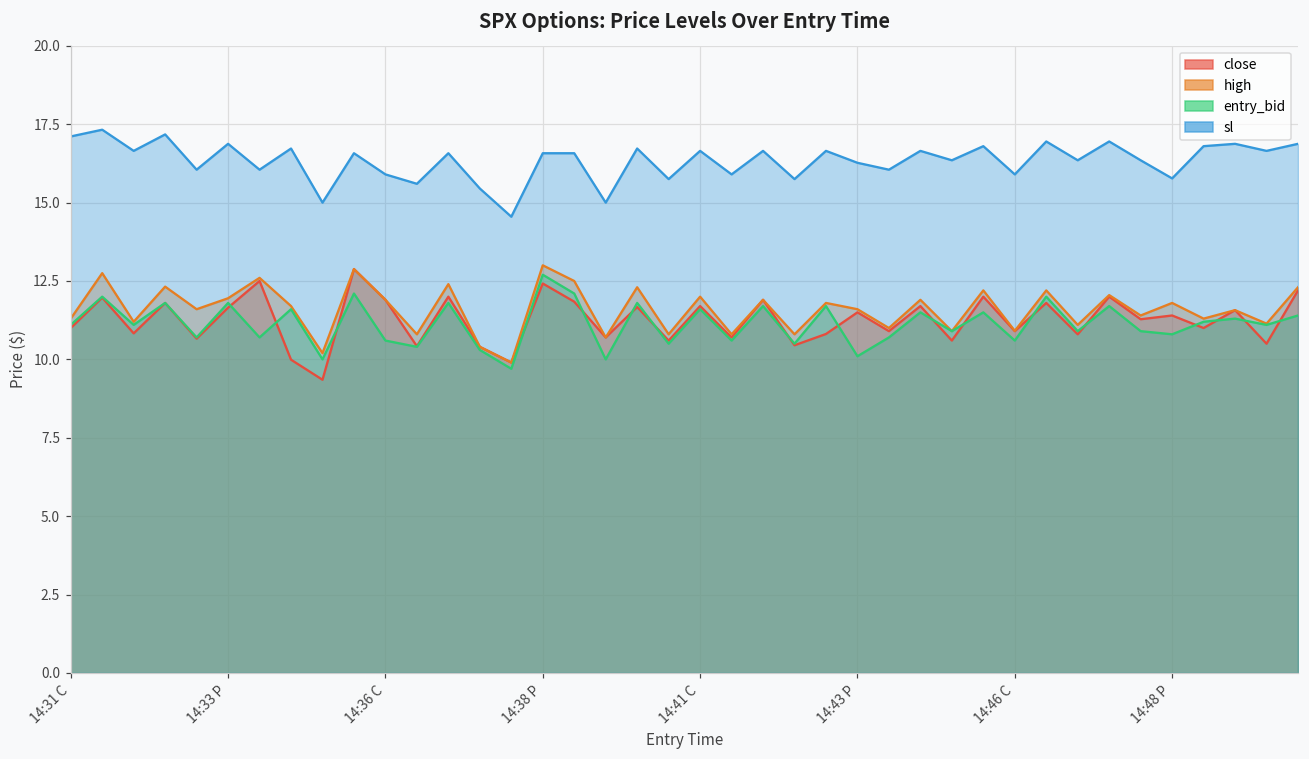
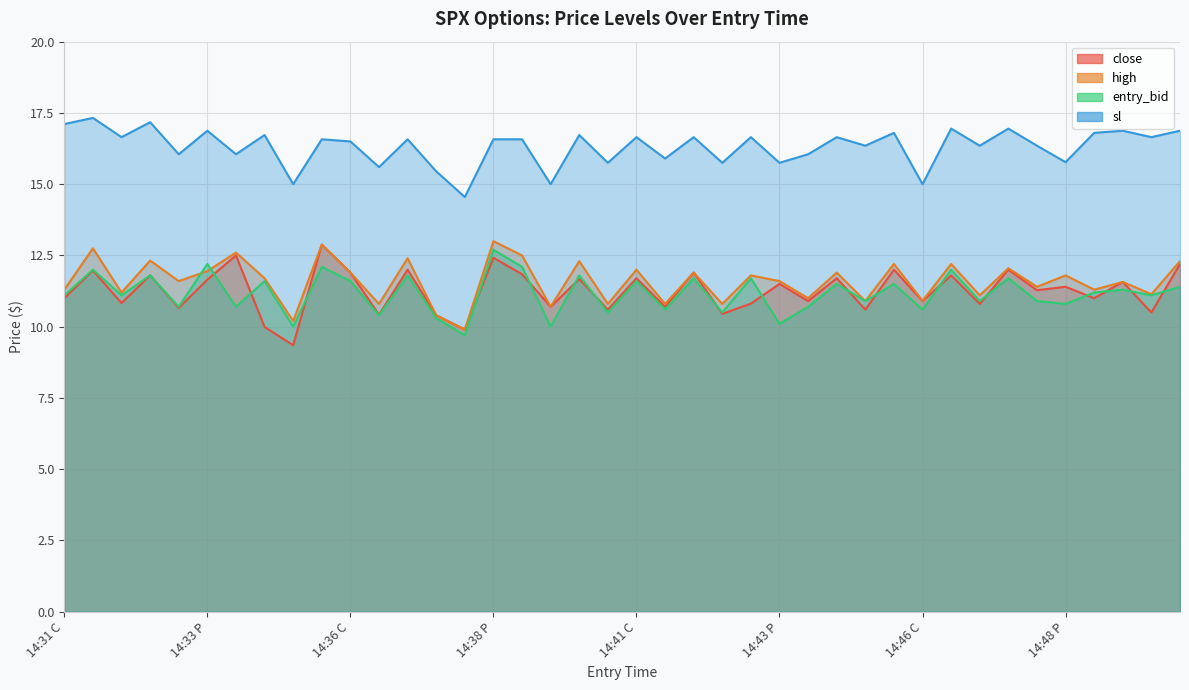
  {
    "entry_bid": {
      "14:31 C": 11.1,
-     "14:33 P": 11.8,
-     "14:36 C": 10.6,
+     "14:33 P": 12.2,
+     "14:36 C": 11.6,
      "14:38 P": 12.7,
      "14:41 C": 11.6,
      "14:43 P": 10.1,
      "14:46 C": 10.6,
      "14:48 P": 10.8
    },
    "sl": {
      "14:31 C": 17.1,
      "14:33 P": 16.9,
-     "14:36 C": 15.9,
+     "14:36 C": 16.5,
      "14:38 P": 16.6,
      "14:41 C": 16.7,
-     "14:43 P": 16.3,
-     "14:46 C": 15.9,
+     "14:43 P": 15.8,
+     "14:46 C": 15.0,
      "14:48 P": 15.8
    }
  }
